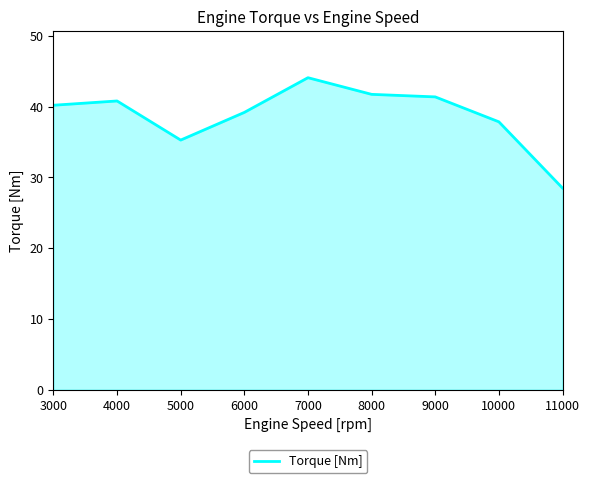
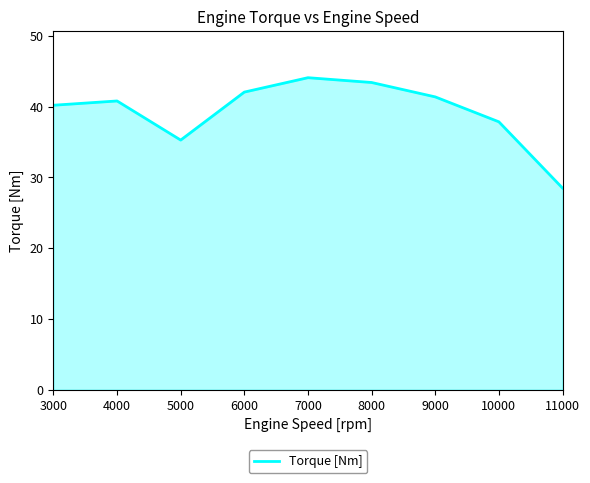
  {
    "3000": 40,
    "4000": 41,
    "5000": 35,
-   "6000": 39,
+   "6000": 42,
    "7000": 44,
-   "8000": 42,
+   "8000": 43,
    "9000": 41,
    "10000": 38,
    "11000": 28
  }
